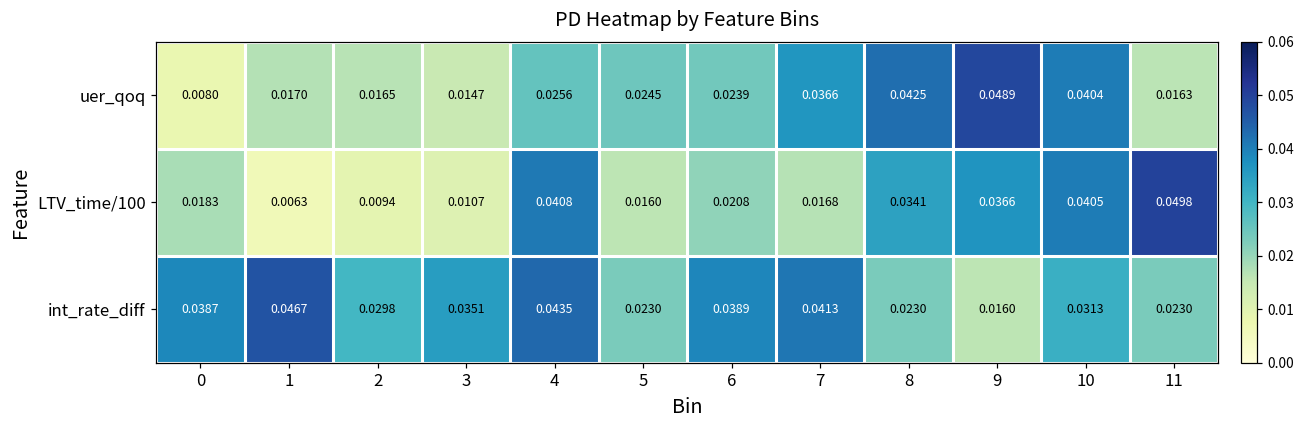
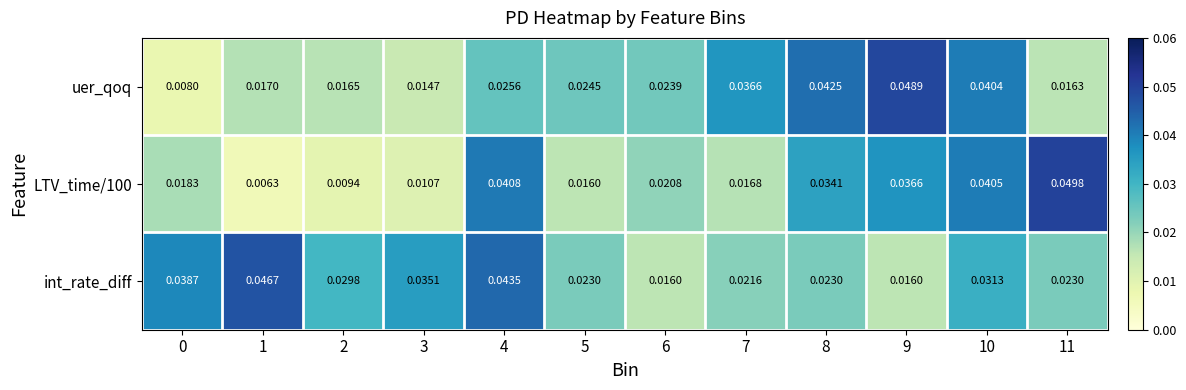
  {
    "uer_qoq": {
      "0": 0.0080,
      "1": 0.0170,
      "2": 0.0165,
      "3": 0.0147,
      "4": 0.0256,
      "5": 0.0245,
      "6": 0.0239,
      "7": 0.0366,
      "8": 0.0425,
      "9": 0.0489,
      "10": 0.0404,
      "11": 0.0163
    },
    "LTV_time/100": {
      "0": 0.0183,
      "1": 0.0063,
      "2": 0.0094,
      "3": 0.0107,
      "4": 0.0408,
      "5": 0.0160,
      "6": 0.0208,
      "7": 0.0168,
      "8": 0.0341,
      "9": 0.0366,
      "10": 0.0405,
      "11": 0.0498
    },
    "int_rate_diff": {
      "0": 0.0387,
      "1": 0.0467,
      "2": 0.0298,
      "3": 0.0351,
      "4": 0.0435,
      "5": 0.0230,
-     "6": 0.0389,
-     "7": 0.0413,
+     "6": 0.0160,
+     "7": 0.0216,
      "8": 0.0230,
      "9": 0.0160,
      "10": 0.0313,
      "11": 0.0230
    }
  }
